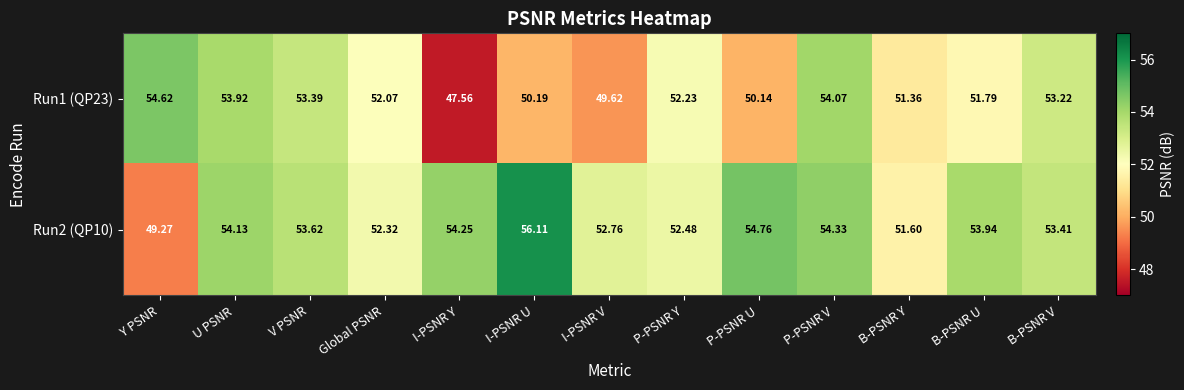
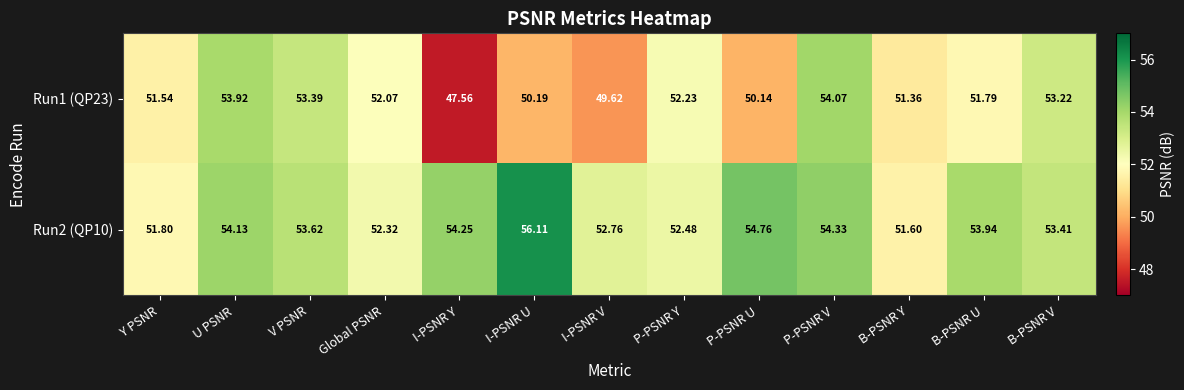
  {
    "Run1 (QP23)": {
-     "Y PSNR": 54.62,
+     "Y PSNR": 51.54,
      "U PSNR": 53.92,
      "V PSNR": 53.39,
      "Global PSNR": 52.07,
      "I-PSNR Y": 47.56,
      "I-PSNR U": 50.19,
      "I-PSNR V": 49.62,
      "P-PSNR Y": 52.23,
      "P-PSNR U": 50.14,
      "P-PSNR V": 54.07,
      "B-PSNR Y": 51.36,
      "B-PSNR U": 51.79,
      "B-PSNR V": 53.22
    },
    "Run2 (QP10)": {
-     "Y PSNR": 49.27,
+     "Y PSNR": 51.80,
      "U PSNR": 54.13,
      "V PSNR": 53.62,
      "Global PSNR": 52.32,
      "I-PSNR Y": 54.25,
      "I-PSNR U": 56.11,
      "I-PSNR V": 52.76,
      "P-PSNR Y": 52.48,
      "P-PSNR U": 54.76,
      "P-PSNR V": 54.33,
      "B-PSNR Y": 51.60,
      "B-PSNR U": 53.94,
      "B-PSNR V": 53.41
    }
  }
